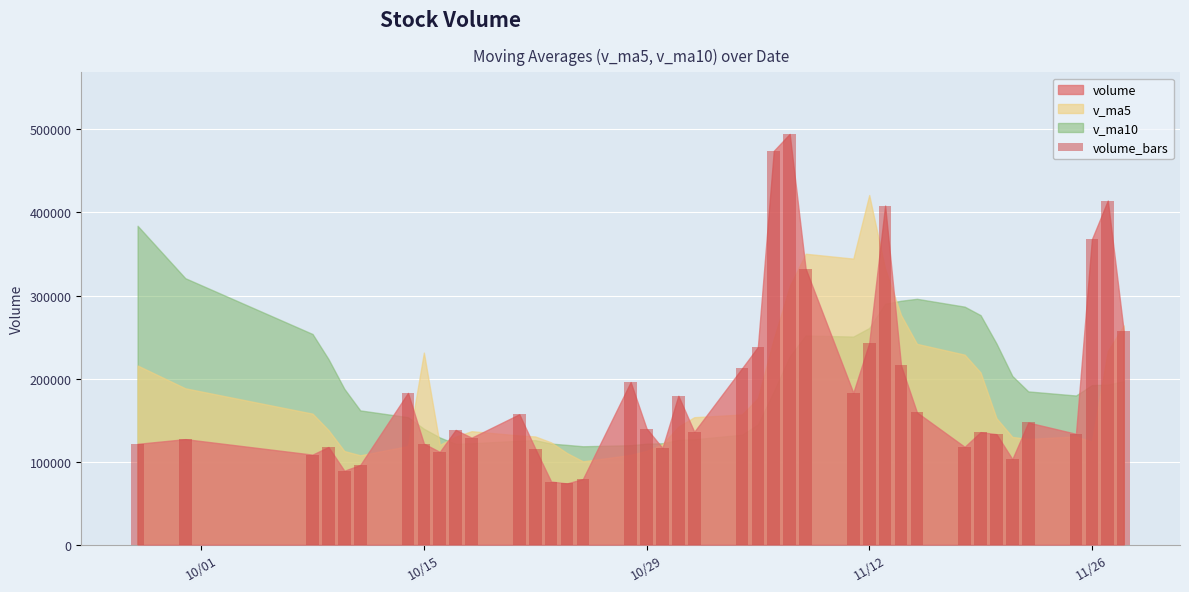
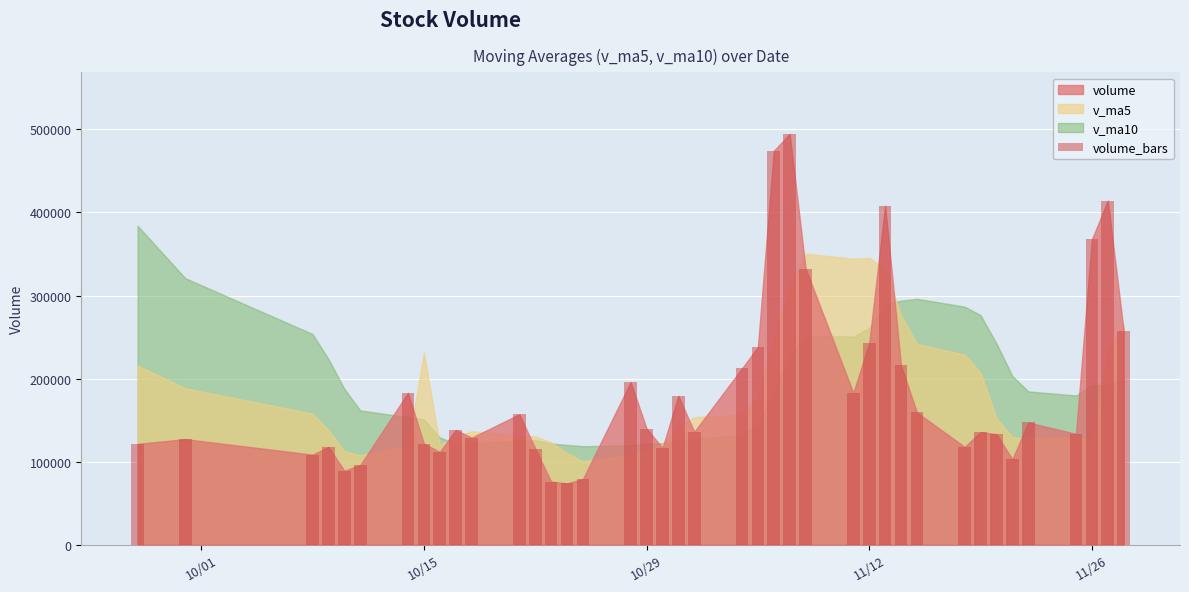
  {
    "v_ma5": {
      "10/15": 230000,
      "10/29": 110000,
-     "11/12": 420000,
+     "11/12": 350000,
      "11/26": 120000
    },
    "v_ma10": {
-     "10/15": 140000,
+     "10/15": 150000,
      "10/29": 120000,
      "11/12": 260000,
      "11/26": 190000
    }
  }
